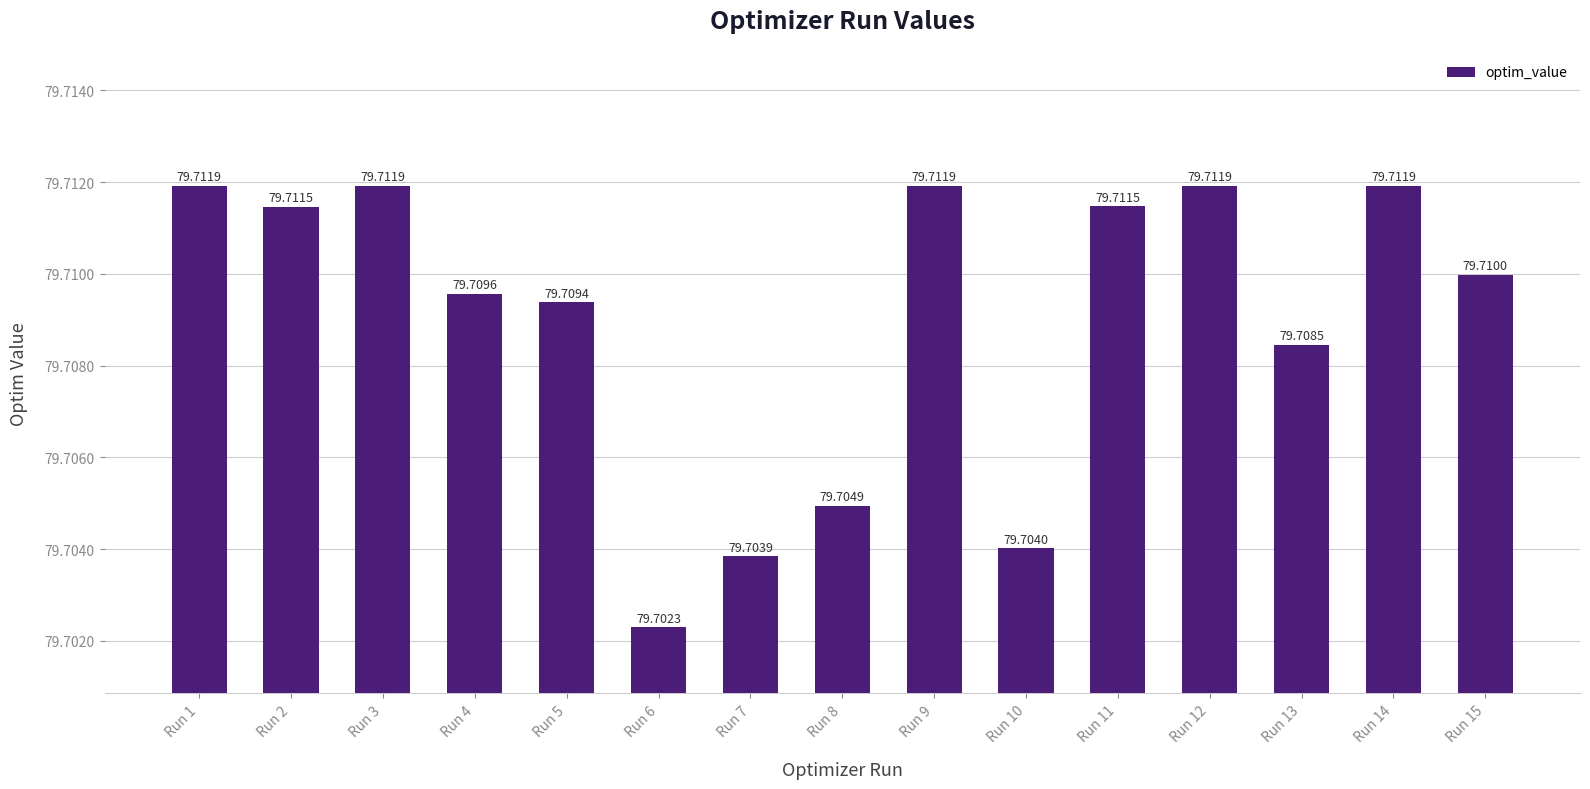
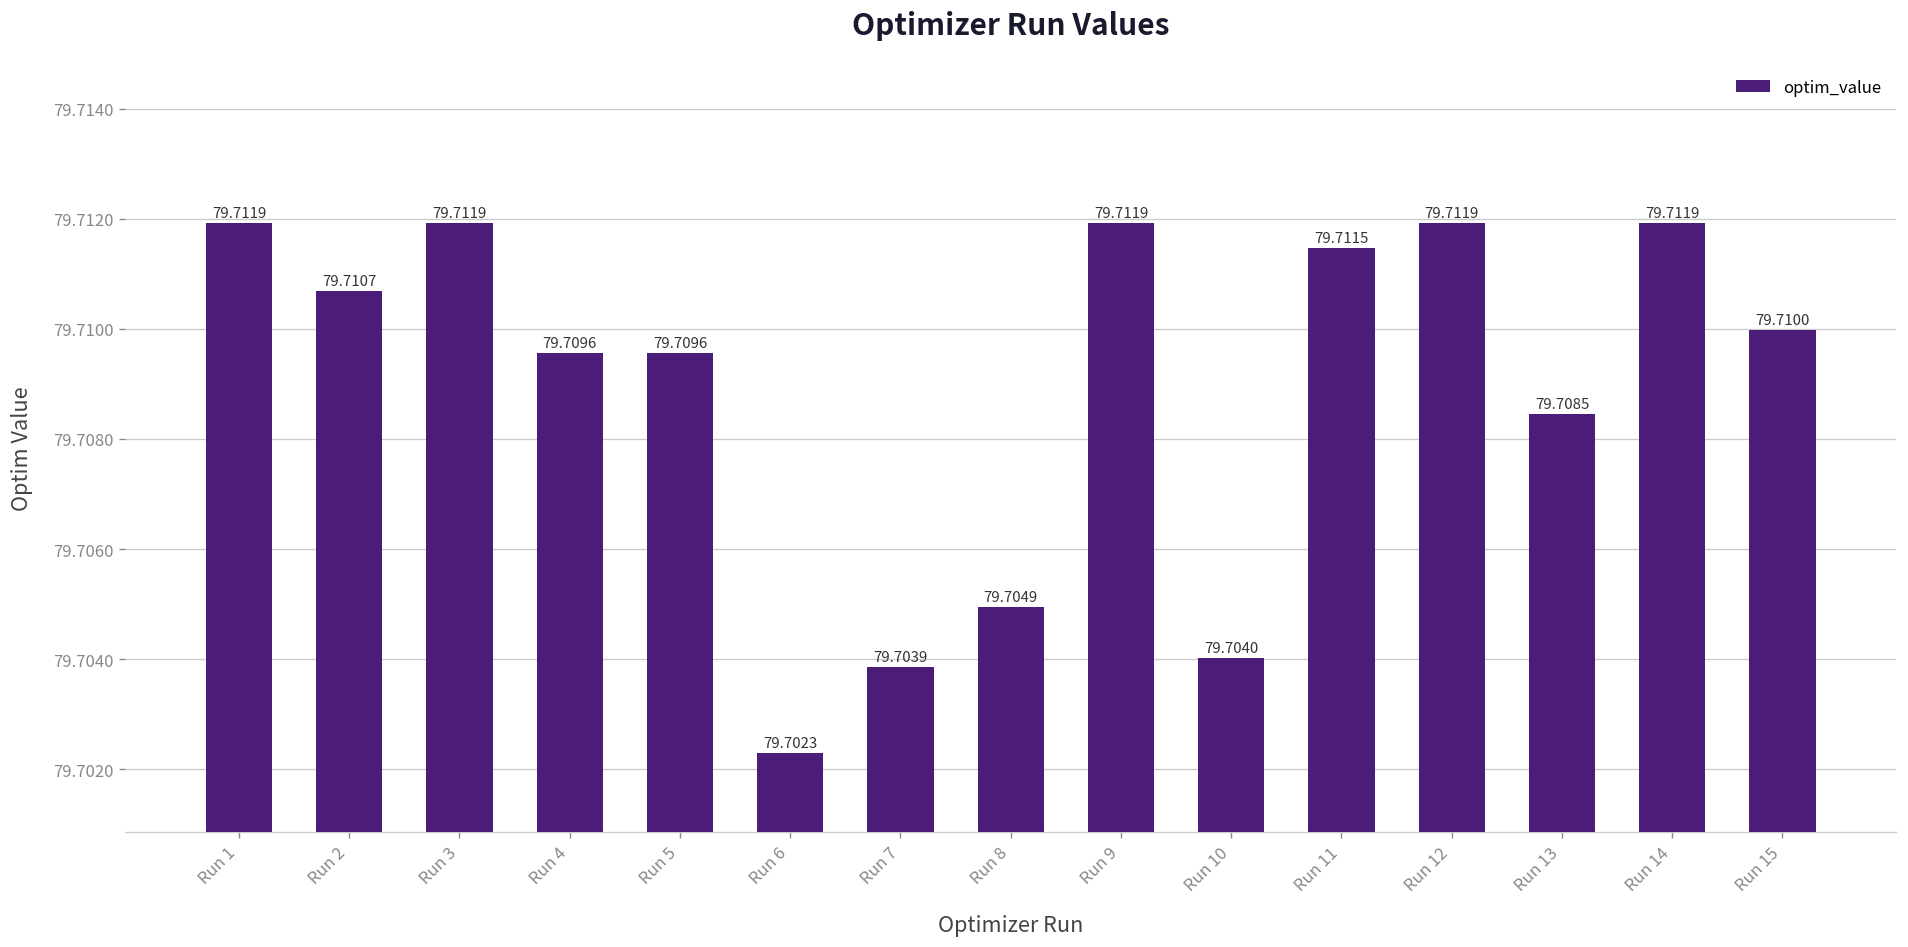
  {
    "Run 1": 79.7119,
-   "Run 2": 79.7115,
+   "Run 2": 79.7107,
    "Run 3": 79.7119,
    "Run 4": 79.7096,
-   "Run 5": 79.7094,
+   "Run 5": 79.7096,
    "Run 6": 79.7023,
    "Run 7": 79.7039,
    "Run 8": 79.7049,
    "Run 9": 79.7119,
    "Run 10": 79.7040,
    "Run 11": 79.7115,
    "Run 12": 79.7119,
    "Run 13": 79.7085,
    "Run 14": 79.7119,
    "Run 15": 79.7100
  }
